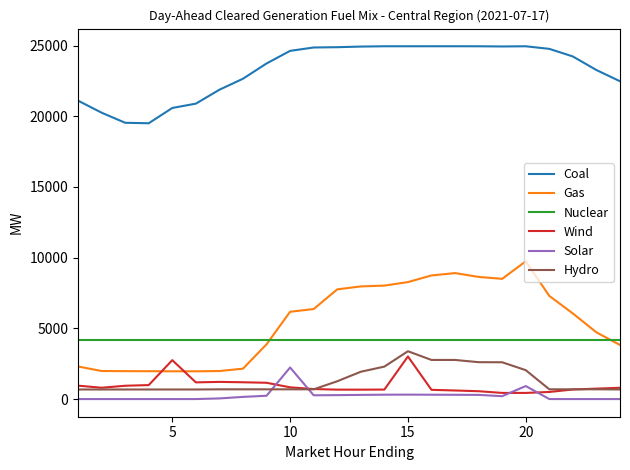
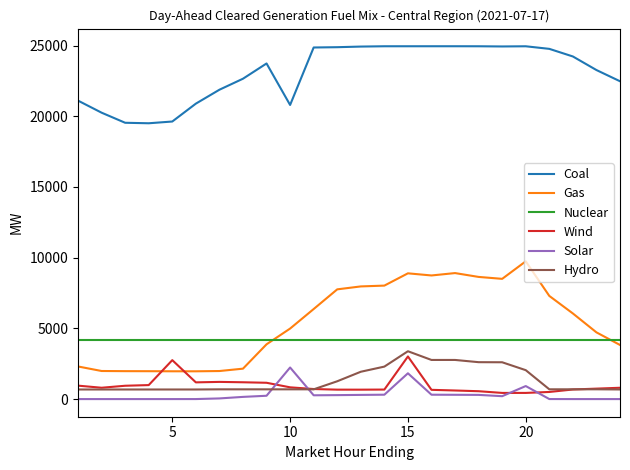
  {
    "Coal": {
-     "5": 20600,
-     "10": 24600,
+     "5": 19600,
+     "10": 20800,
      "15": 25000,
      "20": 25000
    },
    "Gas": {
      "5": 2000,
-     "10": 6200,
-     "15": 8300
+     "10": 5000,
+     "15": 8900
    },
    "Nuclear": {
      "5": 4100,
      "10": 4100,
      "15": 4100,
      "20": 4100
    },
    "Wind": {
      "5": 2800,
      "15": 3000,
      "20": 400
    },
    "Solar": {
      "5": 0,
      "10": 2200,
-     "15": 300,
+     "15": 1800,
      "20": 900
    },
    "Hydro": {
      "5": 700,
      "15": 3400,
      "20": 2000
    }
  }
